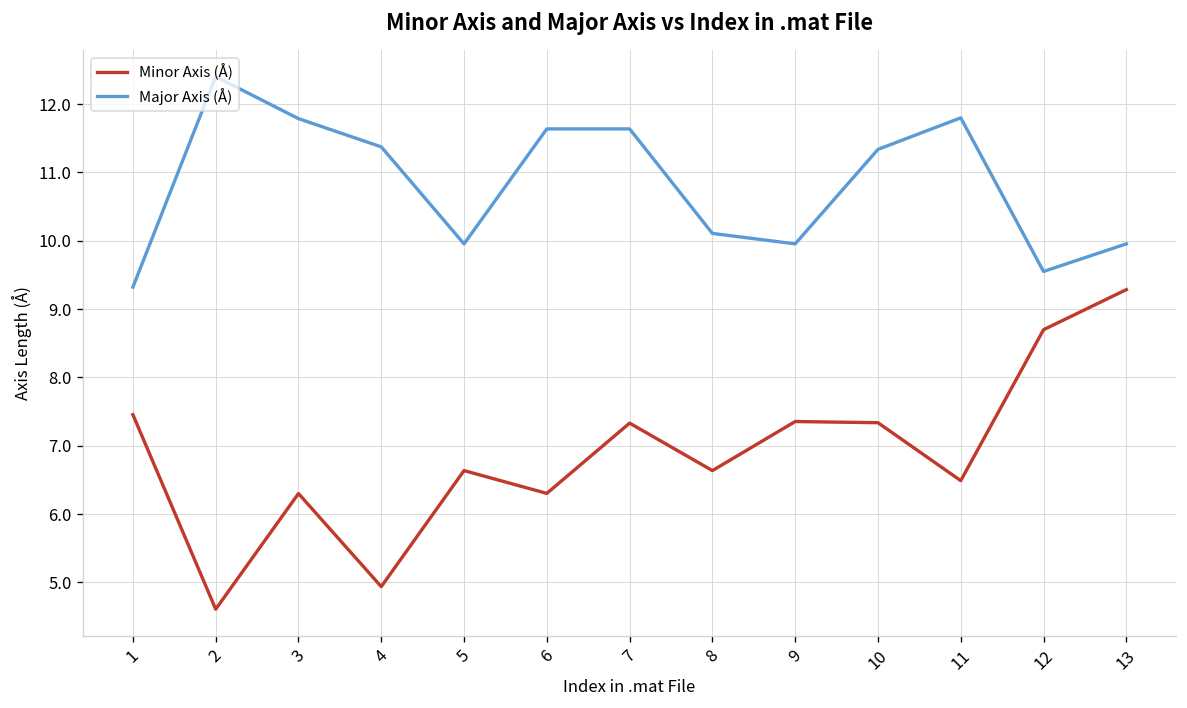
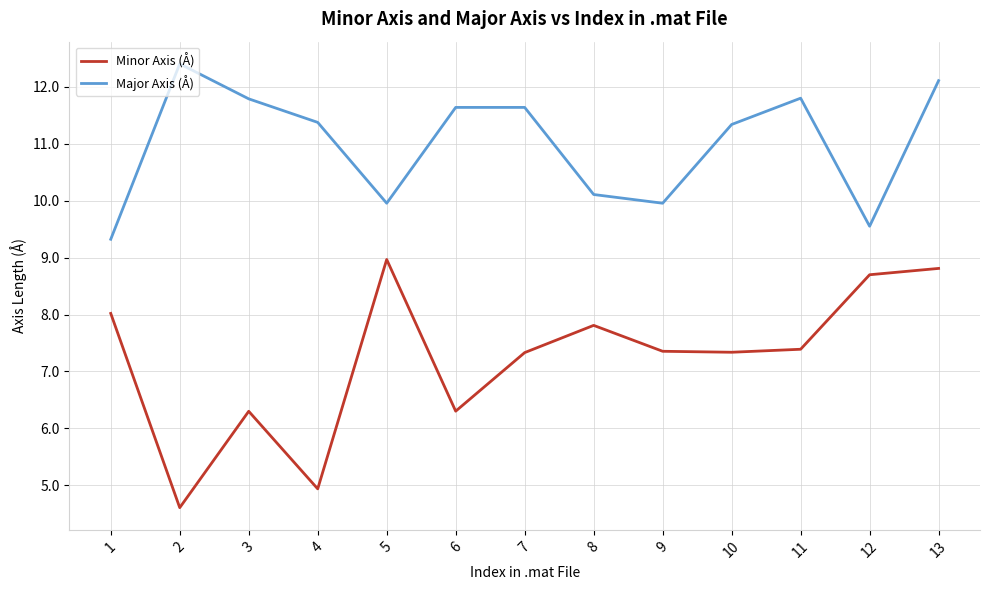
  {
    "Minor Axis (Å)": {
-     "1": 7.5,
+     "1": 8.0,
      "2": 4.6,
      "3": 6.3,
      "4": 4.9,
-     "5": 6.6,
+     "5": 9.0,
      "6": 6.3,
      "7": 7.3,
-     "8": 6.6,
+     "8": 7.8,
      "9": 7.4,
      "10": 7.3,
-     "11": 6.5,
+     "11": 7.4,
      "12": 8.7,
-     "13": 9.3
+     "13": 8.8
    },
    "Major Axis (Å)": {
      "1": 9.3,
      "3": 11.8,
      "4": 11.4,
      "5": 10.0,
      "6": 11.6,
      "7": 11.6,
      "8": 10.1,
      "9": 10.0,
      "10": 11.3,
      "11": 11.8,
      "12": 9.6,
-     "13": 10.0
+     "13": 12.1
    }
  }
